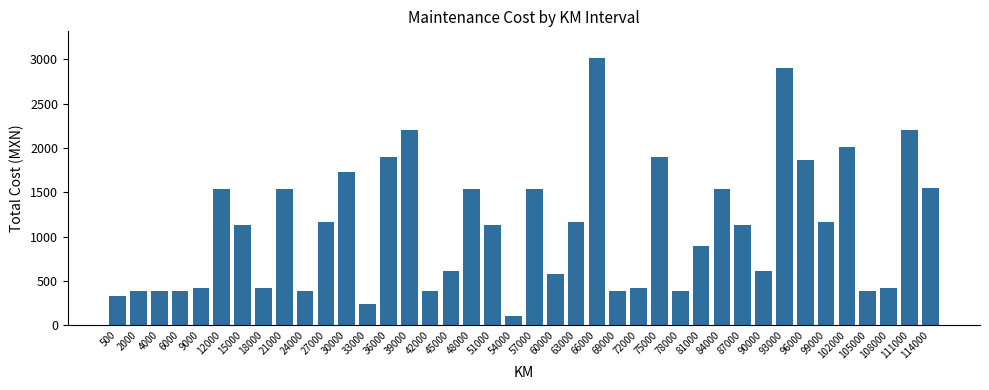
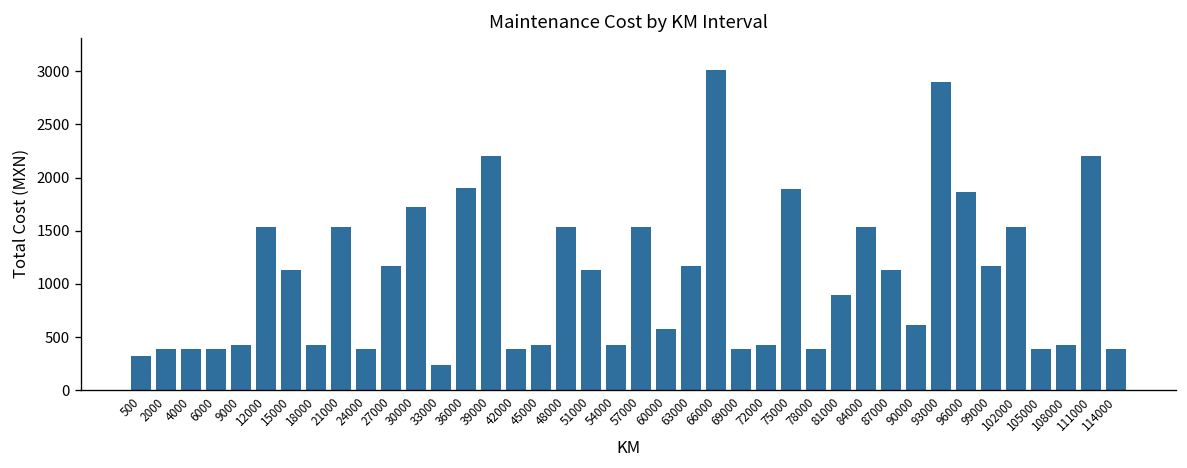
  {
    "500": 300,
    "2000": 400,
    "4000": 400,
    "6000": 400,
    "9000": 400,
    "12000": 1500,
    "15000": 1100,
    "18000": 400,
    "21000": 1500,
    "24000": 400,
    "27000": 1200,
    "30000": 1700,
    "33000": 200,
    "36000": 1900,
    "39000": 2200,
    "42000": 400,
-   "45000": 600,
+   "45000": 400,
    "48000": 1500,
    "51000": 1100,
-   "54000": 100,
+   "54000": 400,
    "57000": 1500,
    "60000": 600,
    "63000": 1200,
    "66000": 3000,
    "69000": 400,
    "72000": 400,
    "75000": 1900,
    "78000": 400,
    "81000": 900,
    "84000": 1500,
    "87000": 1100,
    "90000": 600,
    "93000": 2900,
    "96000": 1900,
    "99000": 1200,
-   "102000": 2000,
+   "102000": 1500,
    "105000": 400,
    "108000": 400,
    "111000": 2200,
-   "114000": 1500
+   "114000": 400
  }
